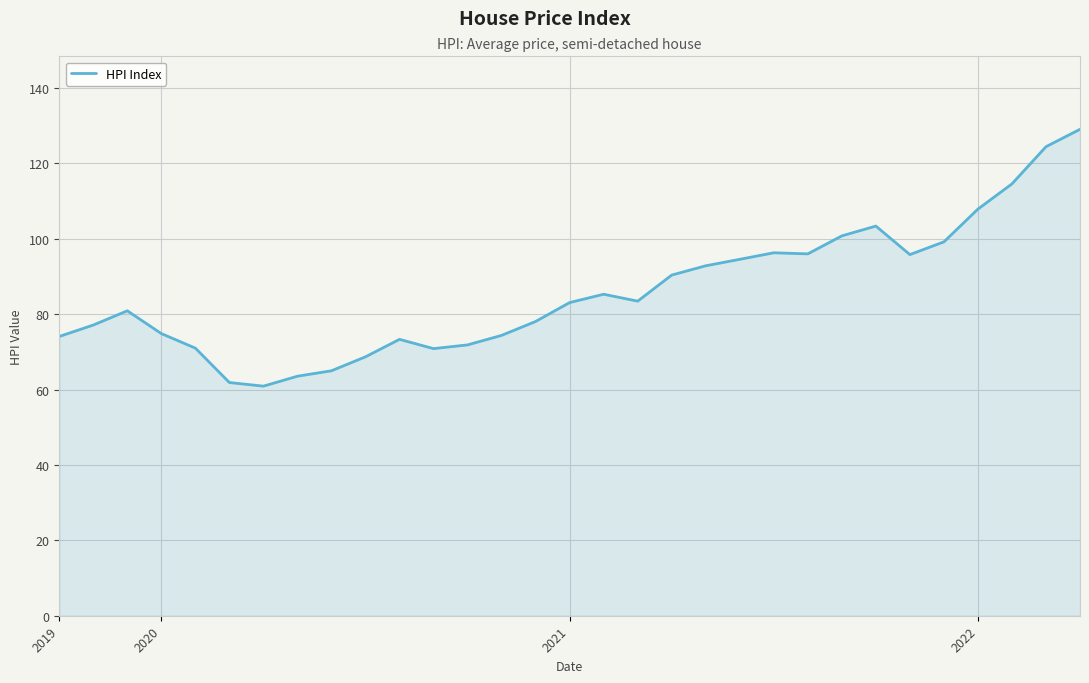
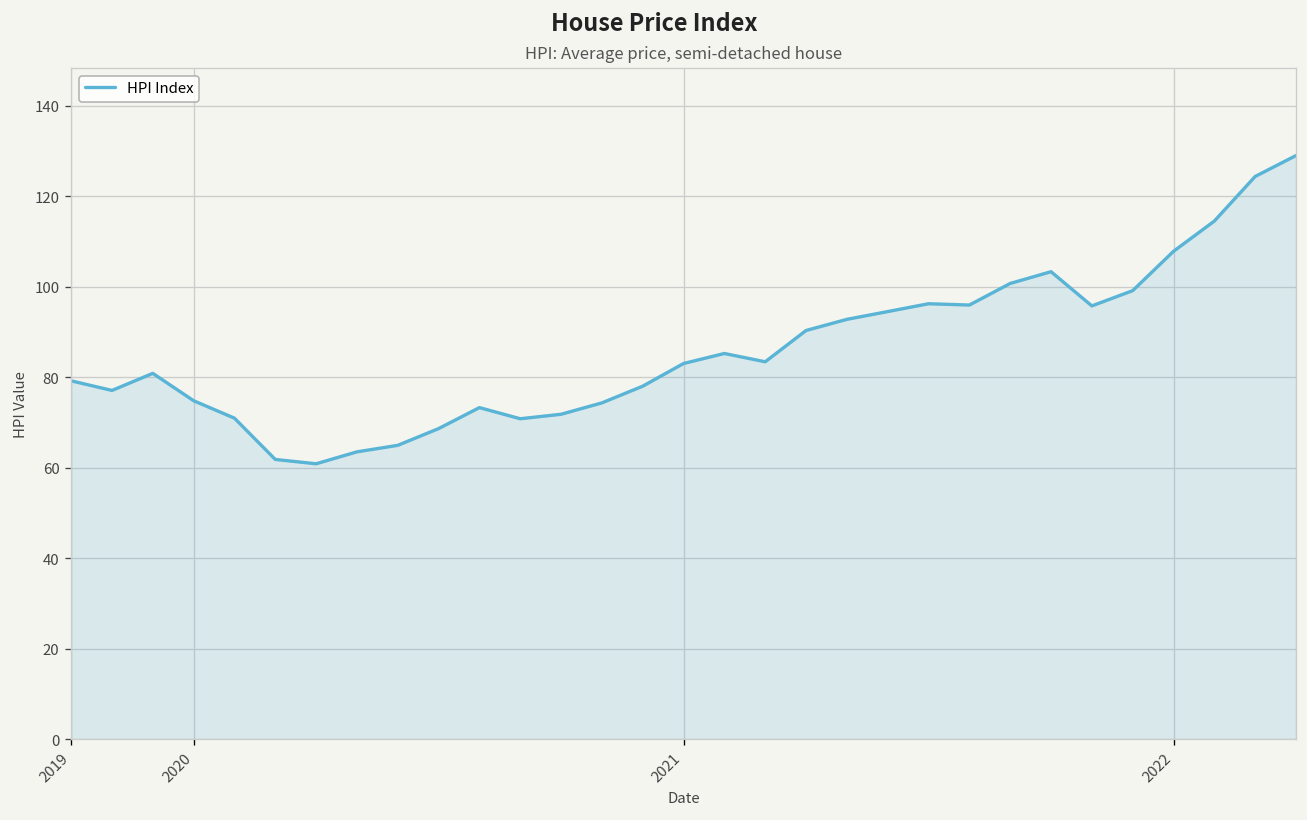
  {
-   "2019": 74,
+   "2019": 79,
    "2020": 75,
    "2021": 83,
    "2022": 108
  }
